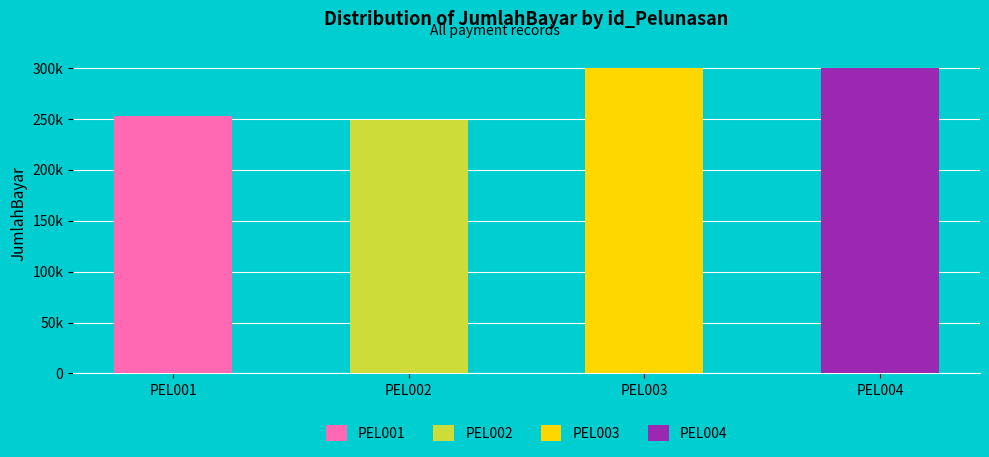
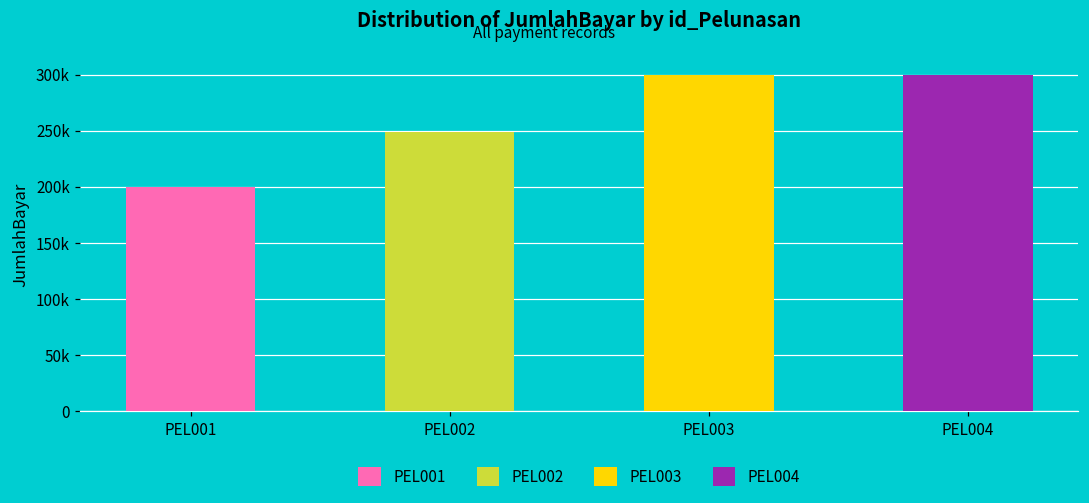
  {
-   "PEL001": 253000,
+   "PEL001": 200000,
    "PEL002": 249000,
    "PEL003": 300000,
    "PEL004": 300000
  }
